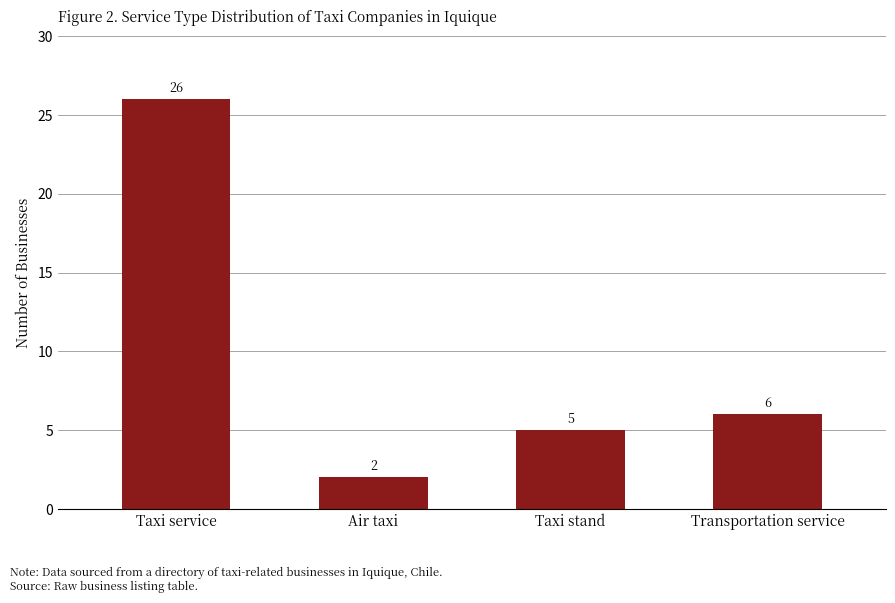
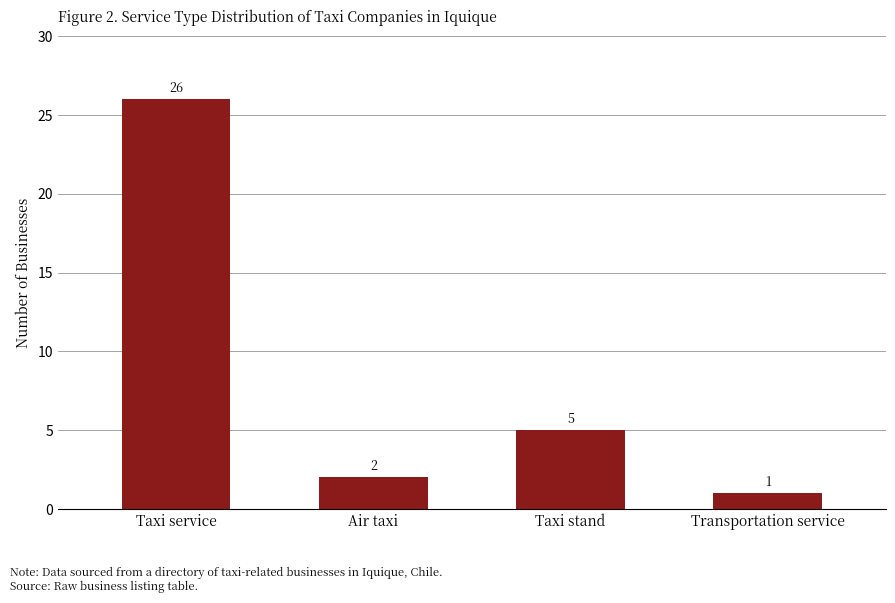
  {
    "Taxi service": 26,
    "Air taxi": 2,
    "Taxi stand": 5,
-   "Transportation service": 6
+   "Transportation service": 1
  }
